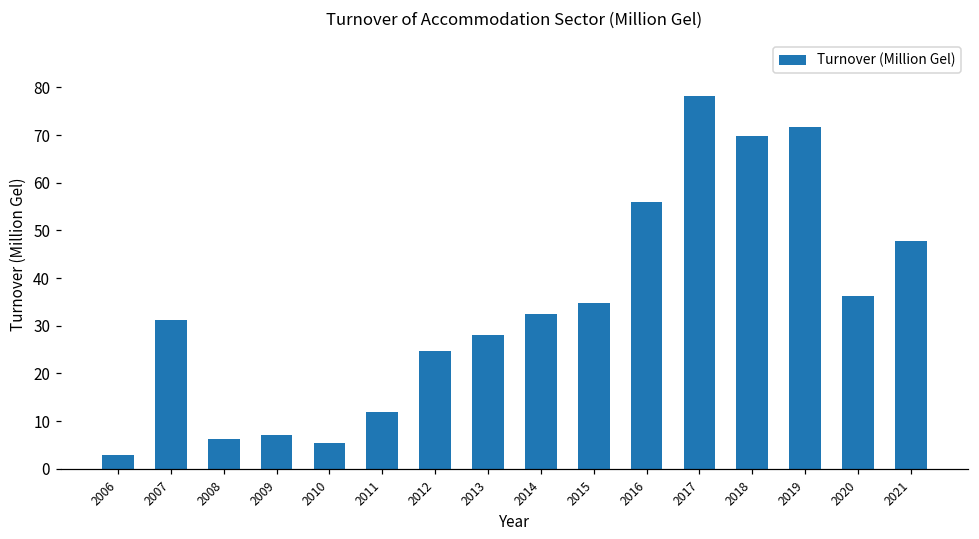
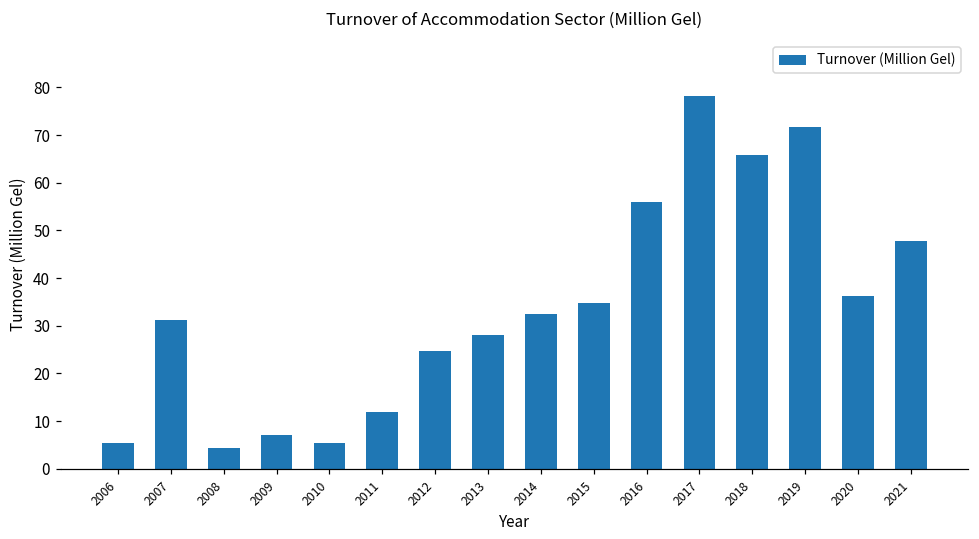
  {
-   "2006": 3,
+   "2006": 6,
    "2007": 31,
-   "2008": 6,
+   "2008": 4,
    "2009": 7,
    "2010": 5,
    "2011": 12,
    "2012": 25,
    "2013": 28,
    "2014": 32,
    "2015": 35,
    "2016": 56,
    "2017": 78,
-   "2018": 70,
+   "2018": 66,
    "2019": 72,
    "2020": 36,
    "2021": 48
  }
